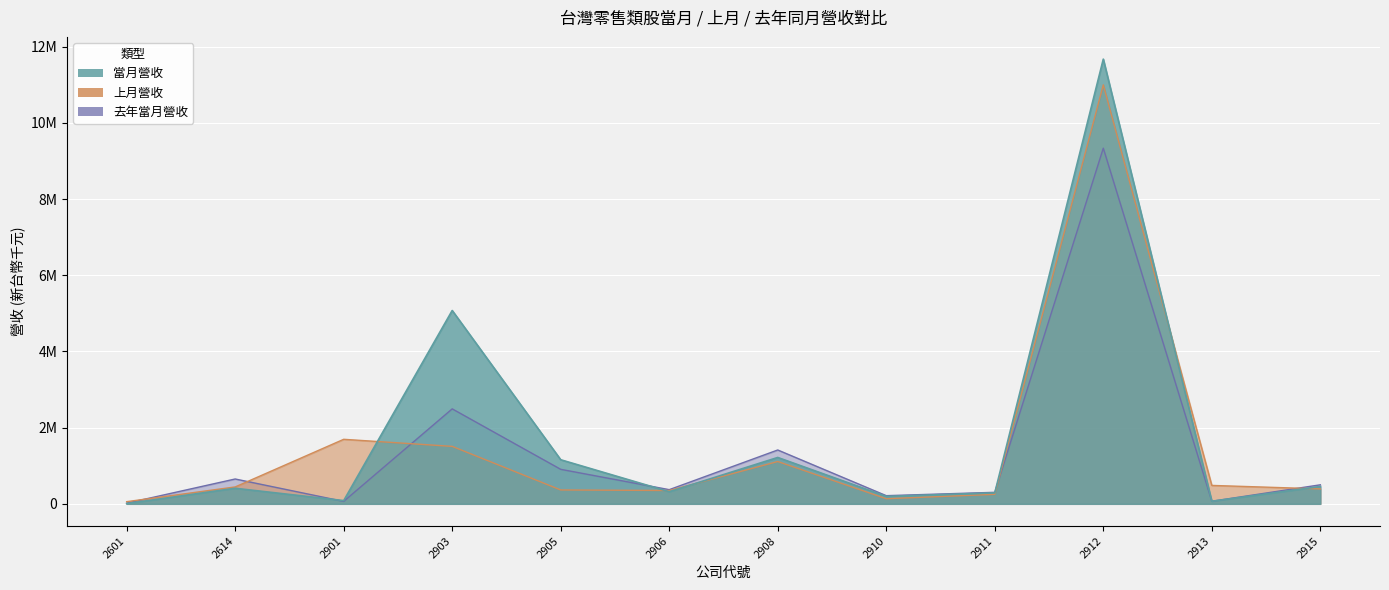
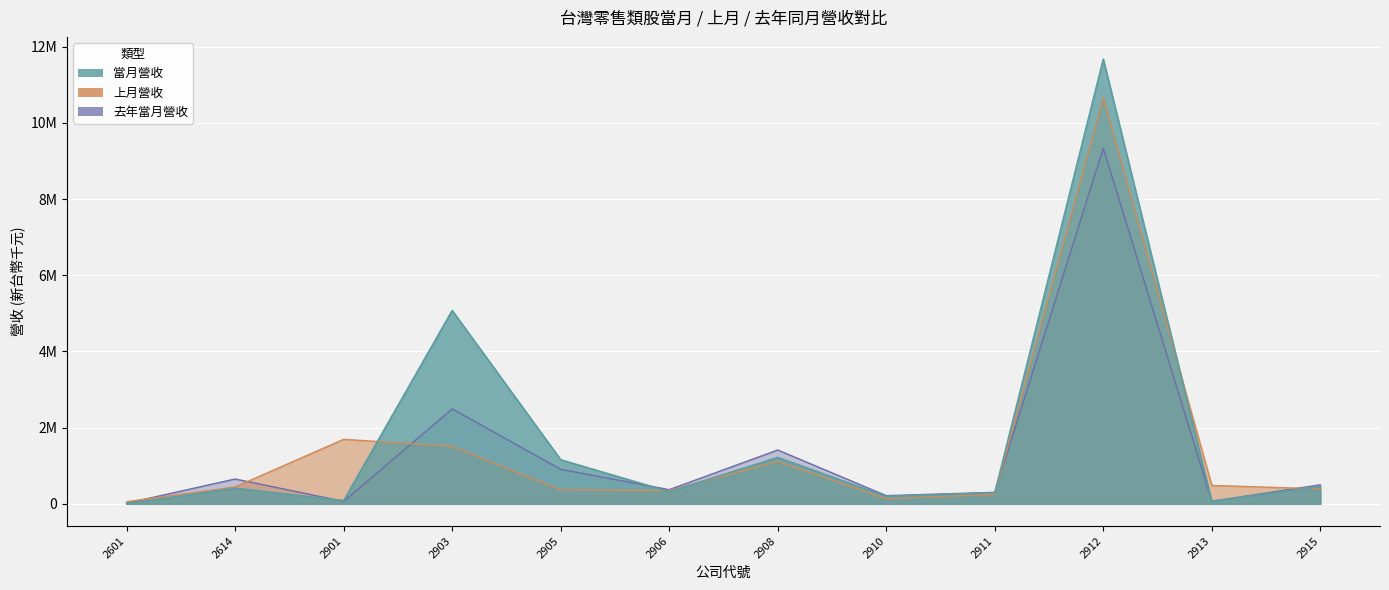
  {
    "上月營收": {
      "2901": 1700000,
      "2903": 1500000,
      "2905": 400000,
      "2908": 1100000,
-     "2912": 11000000,
+     "2912": 10700000,
      "2913": 500000
    }
  }
